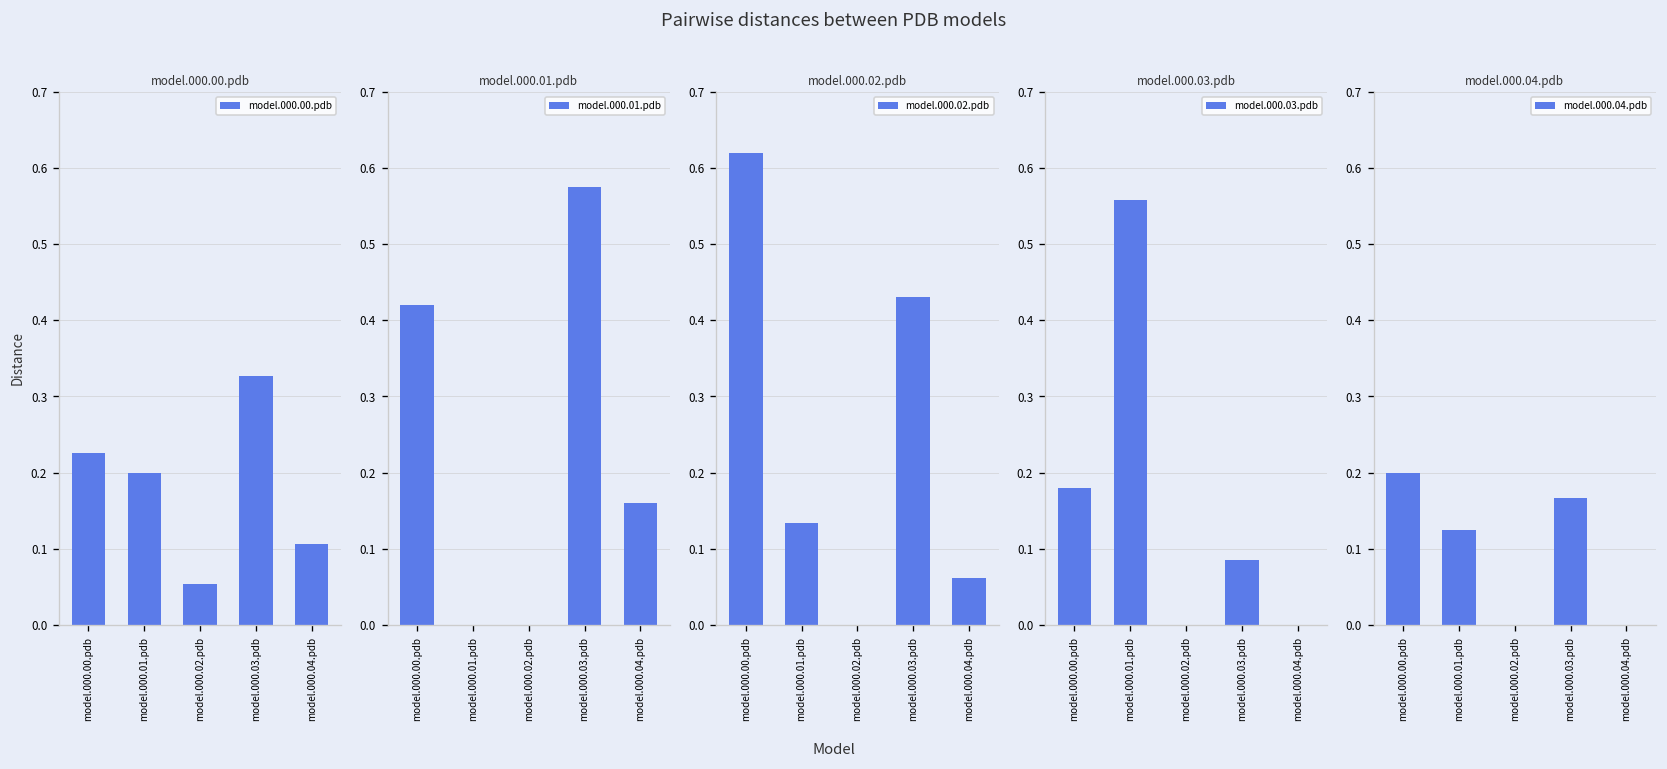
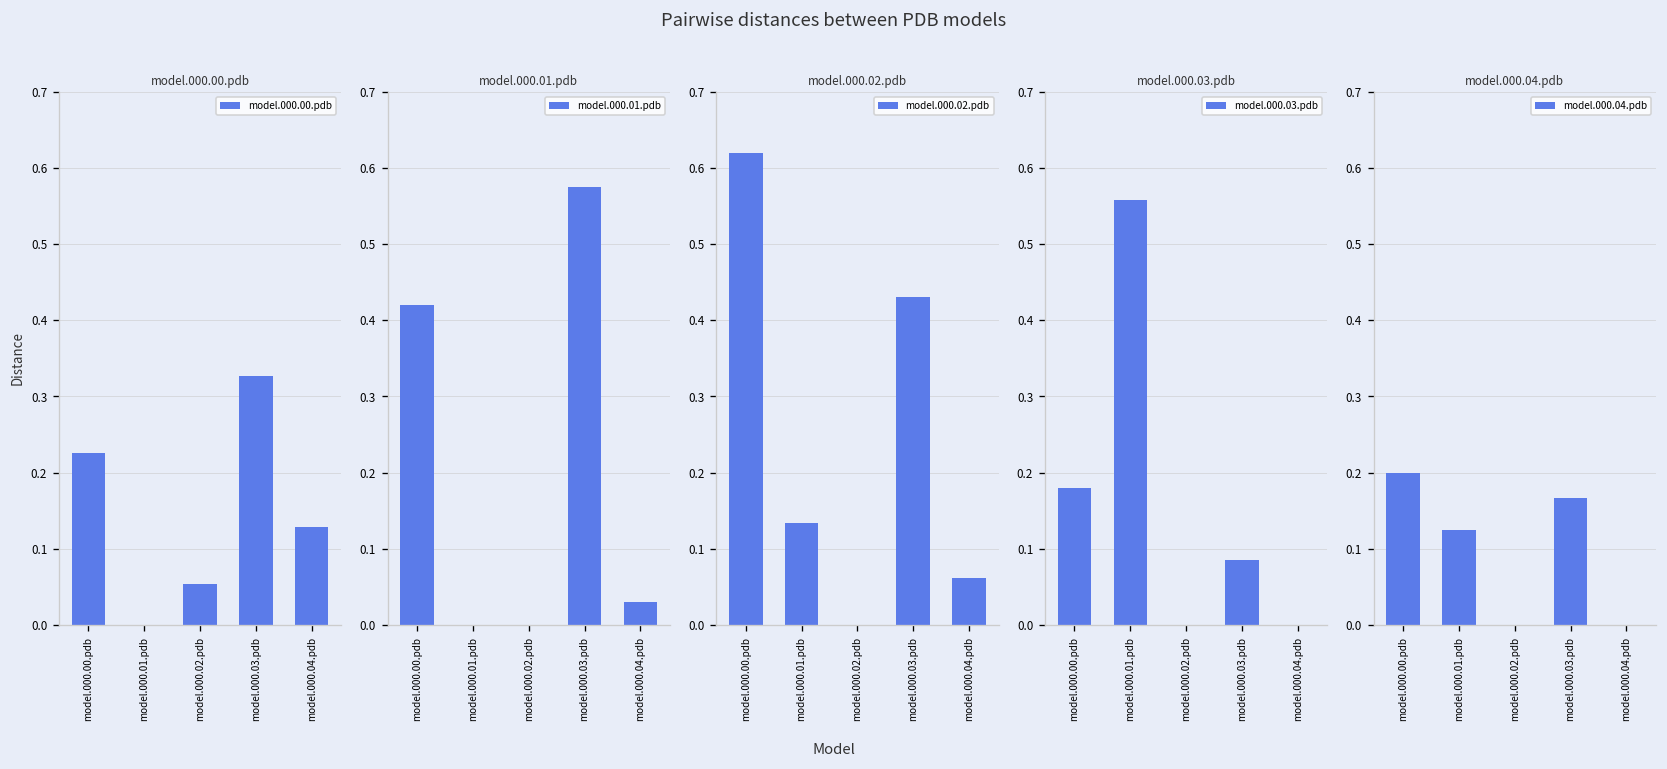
  {
    "model.000.00.pdb": {
      "model.000.00.pdb": 0.23,
-     "model.000.01.pdb": 0.2,
+     "model.000.01.pdb": 0.0,
      "model.000.02.pdb": 0.05,
      "model.000.03.pdb": 0.33,
-     "model.000.04.pdb": 0.11
+     "model.000.04.pdb": 0.13
    },
    "model.000.01.pdb": {
      "model.000.00.pdb": 0.42,
      "model.000.01.pdb": 0.00,
      "model.000.02.pdb": 0.00,
      "model.000.03.pdb": 0.58,
-     "model.000.04.pdb": 0.16
+     "model.000.04.pdb": 0.03
    },
    "model.000.02.pdb": {
      "model.000.00.pdb": 0.62,
      "model.000.01.pdb": 0.13,
      "model.000.02.pdb": 0.00,
      "model.000.03.pdb": 0.43,
      "model.000.04.pdb": 0.06
    },
    "model.000.03.pdb": {
      "model.000.00.pdb": 0.18,
      "model.000.01.pdb": 0.56,
      "model.000.02.pdb": 0.00,
      "model.000.03.pdb": 0.09,
      "model.000.04.pdb": 0.00
    },
    "model.000.04.pdb": {
      "model.000.00.pdb": 0.20,
      "model.000.01.pdb": 0.13,
      "model.000.02.pdb": 0.00,
      "model.000.03.pdb": 0.17,
      "model.000.04.pdb": 0.00
    }
  }
